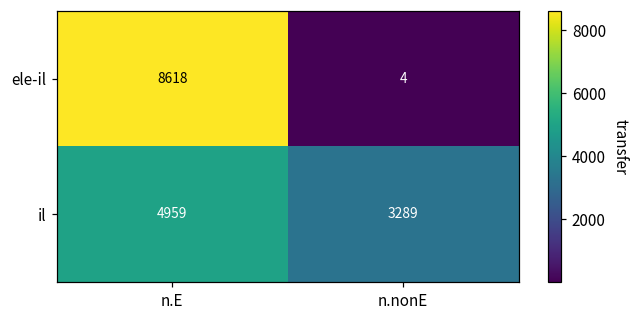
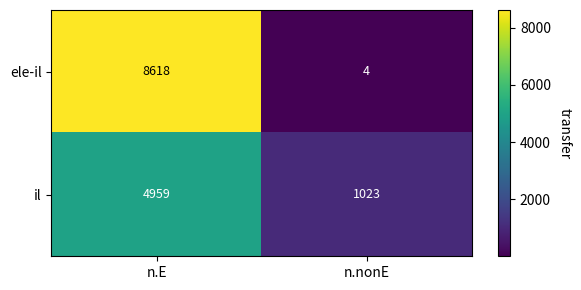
  {
    "ele-il": {
      "n.E": 8618,
      "n.nonE": 4
    },
    "il": {
      "n.E": 4959,
-     "n.nonE": 3289
+     "n.nonE": 1023
    }
  }
